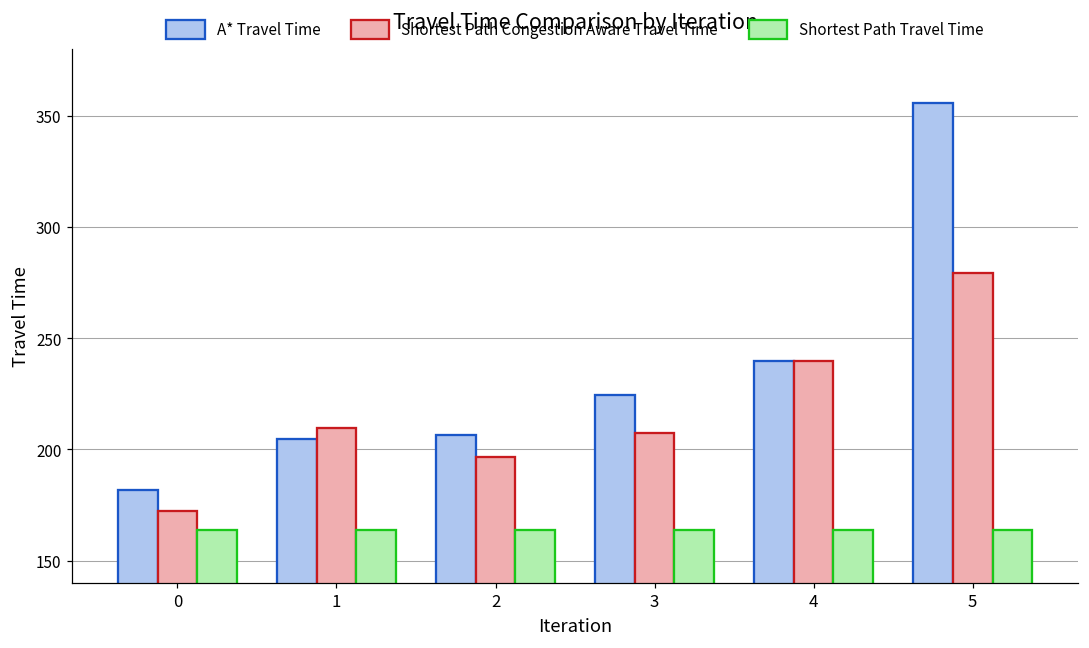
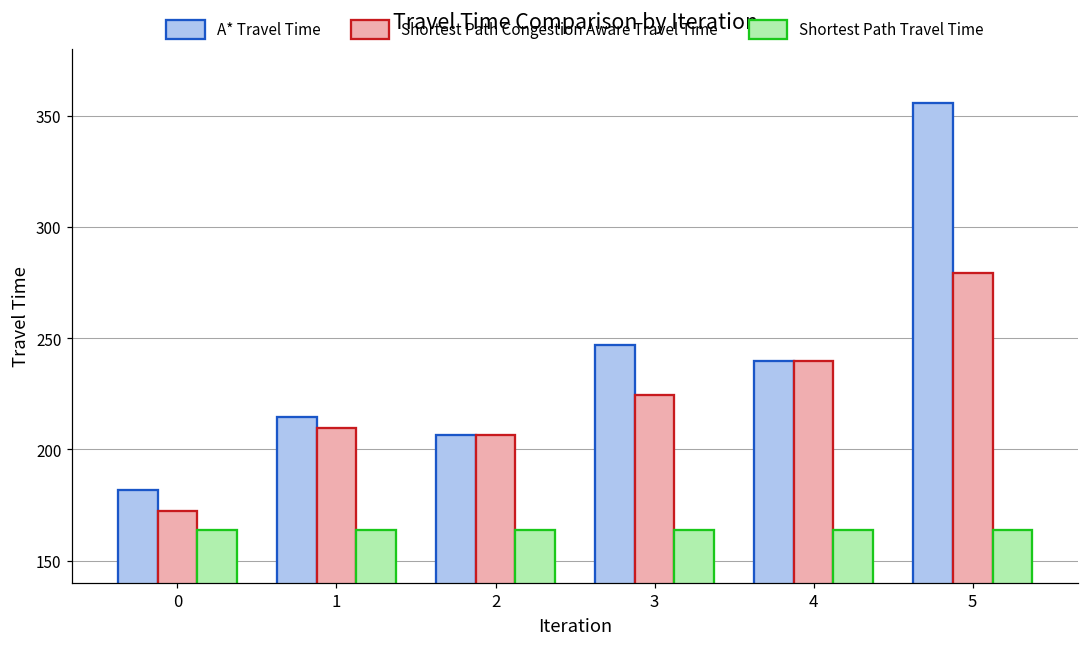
  {
    "A* Travel Time": {
      "0": 182,
-     "1": 204,
+     "1": 215,
      "2": 207,
-     "3": 225,
+     "3": 247,
      "4": 240,
      "5": 356
    },
    "Shortest Path Congestion Aware Travel Time": {
      "0": 172,
      "1": 210,
-     "2": 196,
-     "3": 207,
+     "2": 207,
+     "3": 225,
      "4": 240,
      "5": 279
    },
    "Shortest Path Travel Time": {
      "0": 164,
      "1": 164,
      "2": 164,
      "3": 164,
      "4": 164,
      "5": 164
    }
  }
